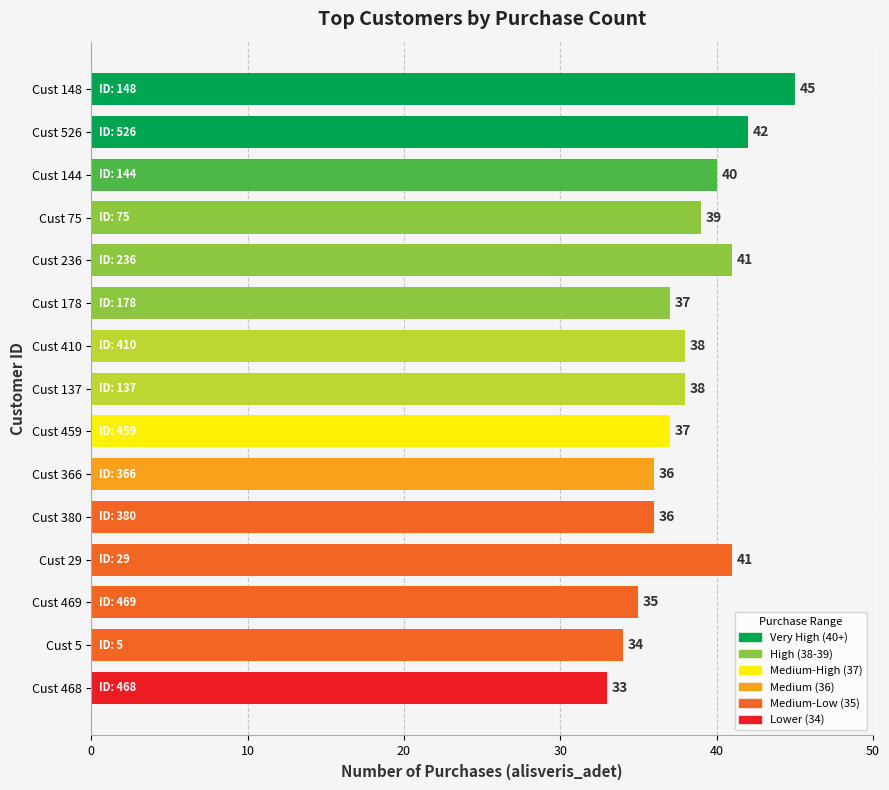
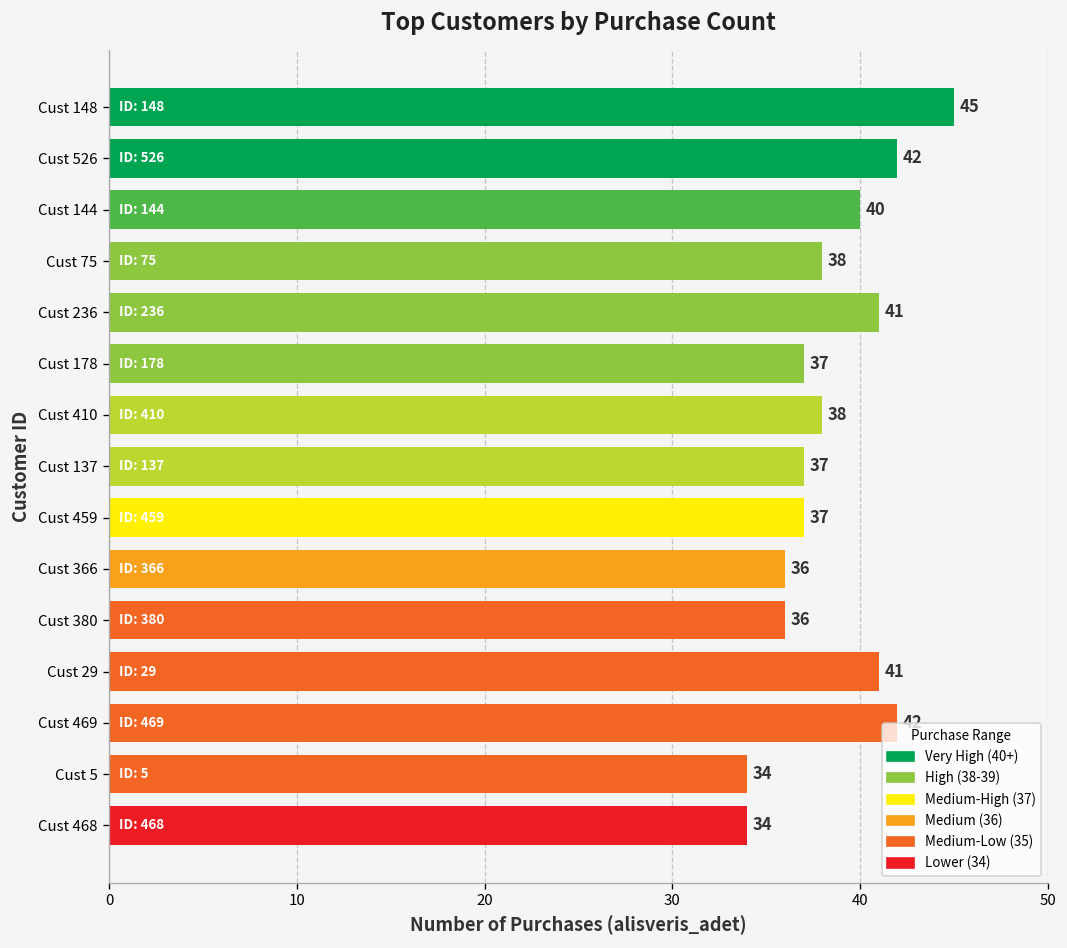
  {
    "Cust 148": 45,
    "Cust 526": 42,
    "Cust 144": 40,
-   "Cust 75": 39,
+   "Cust 75": 38,
    "Cust 236": 41,
    "Cust 178": 37,
    "Cust 410": 38,
-   "Cust 137": 38,
+   "Cust 137": 37,
    "Cust 459": 37,
    "Cust 366": 36,
    "Cust 380": 36,
    "Cust 29": 41,
-   "Cust 469": 35,
+   "Cust 469": 42,
    "Cust 5": 34,
-   "Cust 468": 33
+   "Cust 468": 34
  }
